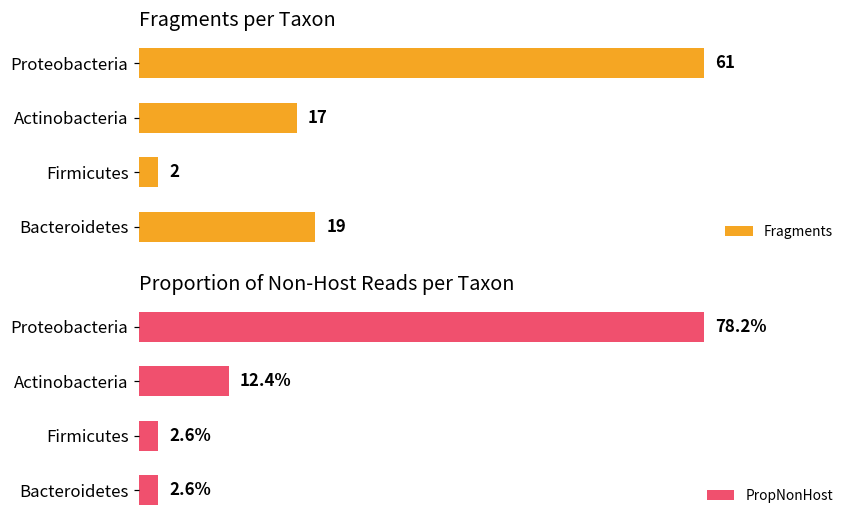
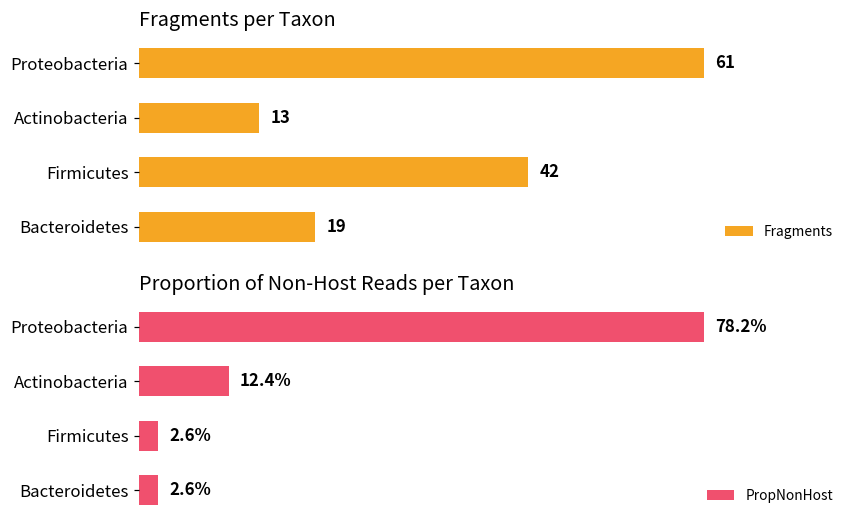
  {
    "Fragments per Taxon": {
      "Proteobacteria": "61",
-     "Actinobacteria": "17",
-     "Firmicutes": "2",
+     "Actinobacteria": "13",
+     "Firmicutes": "42",
      "Bacteroidetes": "19"
    },
    "Proportion of Non-Host Reads per Taxon": {
      "Proteobacteria": "78.2%",
      "Actinobacteria": "12.4%",
      "Firmicutes": "2.6%",
      "Bacteroidetes": "2.6%"
    }
  }
